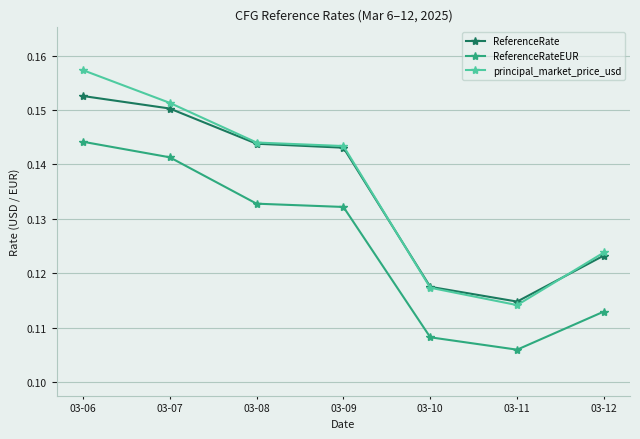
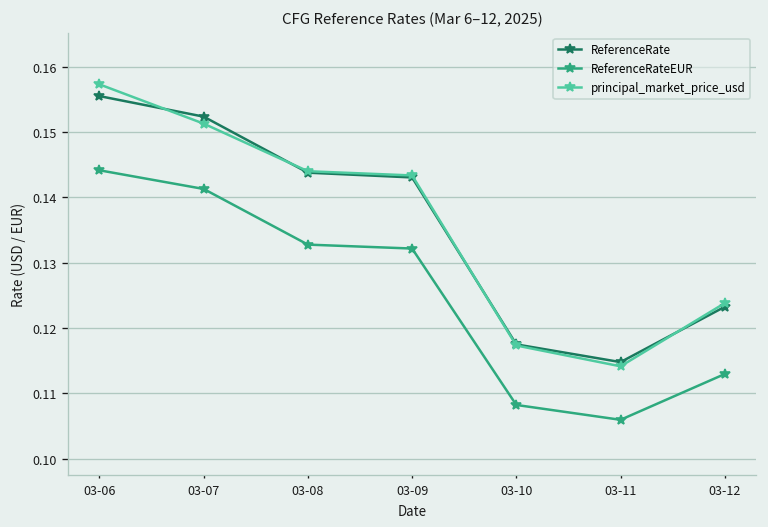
  {
    "ReferenceRate": {
-     "03-06": 0.153,
-     "03-07": 0.150,
+     "03-06": 0.156,
+     "03-07": 0.152,
      "03-11": 0.115,
      "03-12": 0.123
    }
  }
